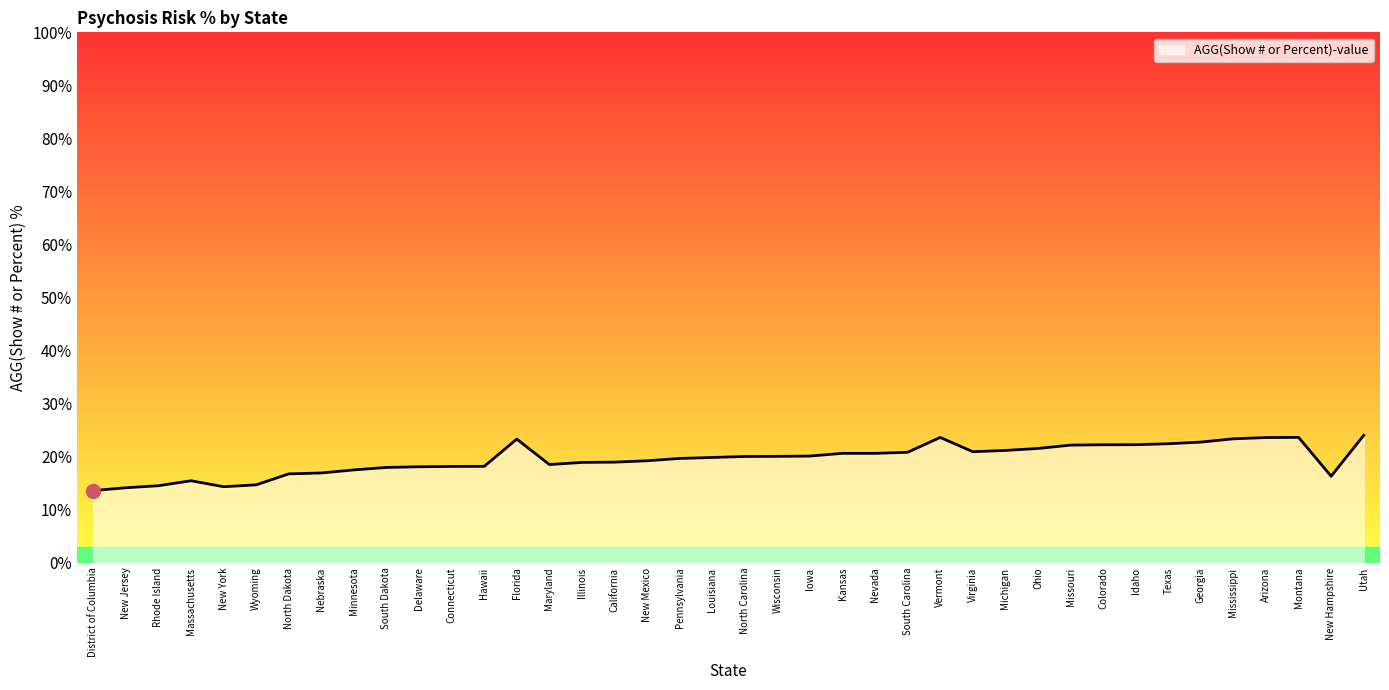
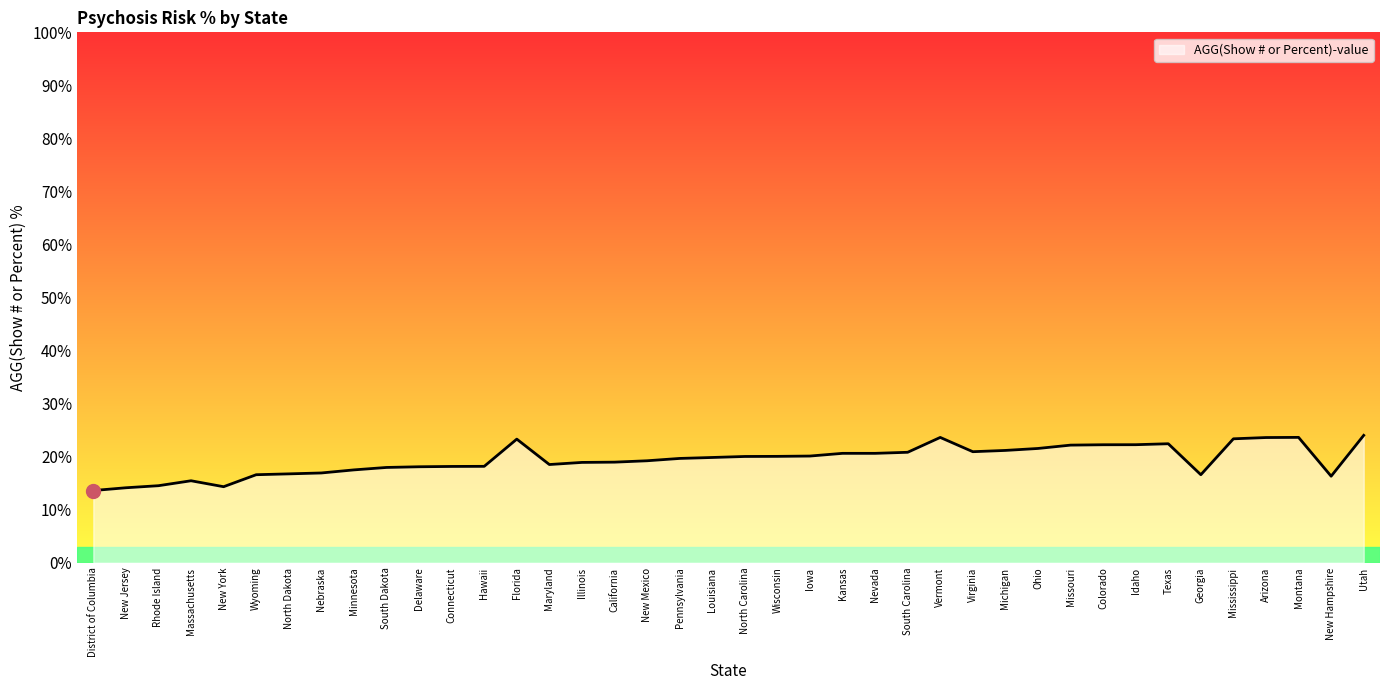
  {
    "AGG(Show # or Percent)-value": {
      "New Jersey": "14%",
      "Rhode Island": "15%",
      "Massachusetts": "15%",
      "New York": "14%",
-     "Wyoming": "15%",
+     "Wyoming": "17%",
      "North Dakota": "17%",
      "Nebraska": "17%",
      "Minnesota": "18%",
      "South Dakota": "18%",
      "Delaware": "18%",
      "Connecticut": "18%",
      "Hawaii": "18%",
      "Florida": "23%",
      "Maryland": "19%",
      "Illinois": "19%",
      "California": "19%",
      "New Mexico": "19%",
      "Pennsylvania": "20%",
      "Louisiana": "20%",
      "North Carolina": "20%",
      "Wisconsin": "20%",
      "Iowa": "20%",
      "Kansas": "21%",
      "Nevada": "21%",
      "South Carolina": "21%",
      "Vermont": "24%",
      "Virginia": "21%",
      "Michigan": "21%",
      "Ohio": "22%",
      "Missouri": "22%",
      "Colorado": "22%",
      "Idaho": "22%",
      "Texas": "22%",
-     "Georgia": "23%",
+     "Georgia": "17%",
      "Mississippi": "23%",
      "Arizona": "24%",
      "Montana": "24%",
      "New Hampshire": "16%",
      "Utah": "24%"
    }
  }
